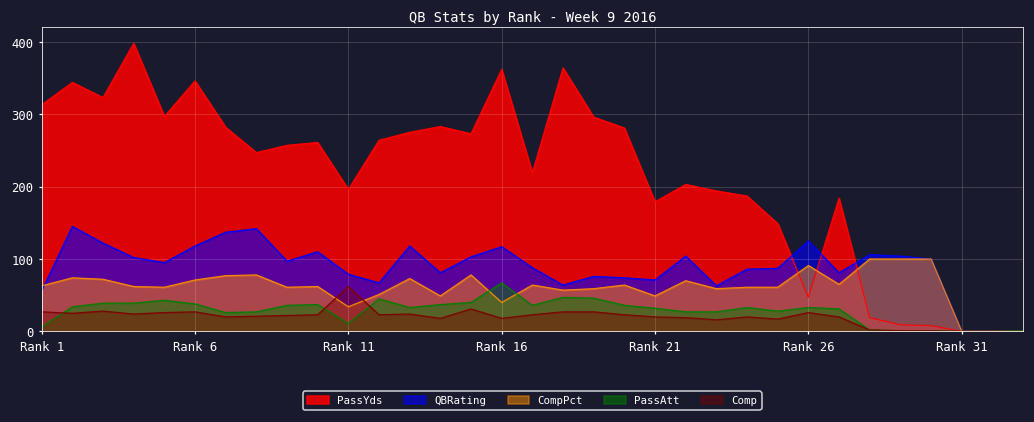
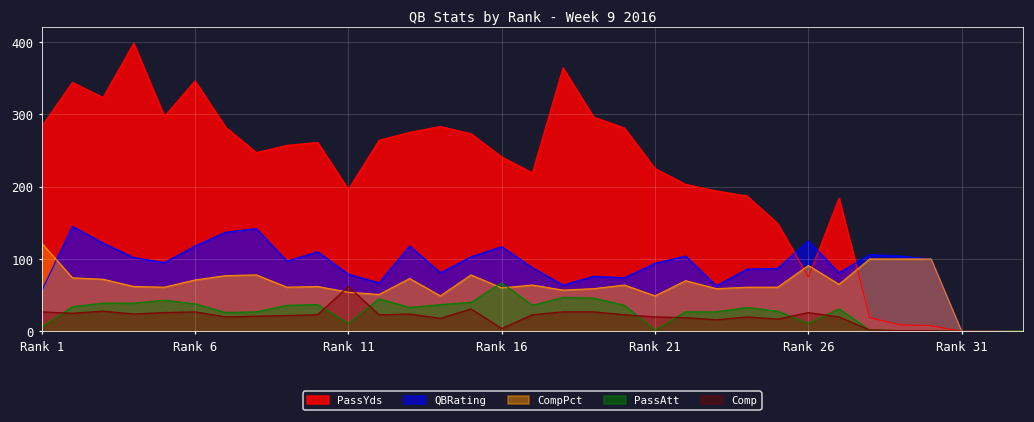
  {
    "PassYds": {
-     "Rank 1": 310,
+     "Rank 1": 280,
      "Rank 6": 350,
      "Rank 11": 200,
-     "Rank 16": 360,
-     "Rank 21": 180,
-     "Rank 26": 50
+     "Rank 16": 240,
+     "Rank 21": 230,
+     "Rank 26": 80
    },
    "QBRating": {
      "Rank 1": 60,
      "Rank 6": 120,
      "Rank 11": 80,
      "Rank 16": 120,
-     "Rank 21": 70,
+     "Rank 21": 90,
      "Rank 26": 130
    },
    "CompPct": {
-     "Rank 1": 60,
+     "Rank 1": 120,
      "Rank 6": 70,
-     "Rank 11": 30,
-     "Rank 16": 40,
+     "Rank 11": 50,
+     "Rank 16": 60,
      "Rank 21": 50,
      "Rank 26": 90
    },
    "PassAtt": {
      "Rank 1": 10,
      "Rank 6": 40,
      "Rank 11": 10,
      "Rank 16": 70,
-     "Rank 21": 30,
-     "Rank 26": 30
+     "Rank 21": 0,
+     "Rank 26": 10
    },
    "Comp": {
      "Rank 1": 30,
      "Rank 6": 30,
      "Rank 11": 60,
-     "Rank 16": 20,
+     "Rank 16": 0,
      "Rank 21": 20,
      "Rank 26": 30
    }
  }
